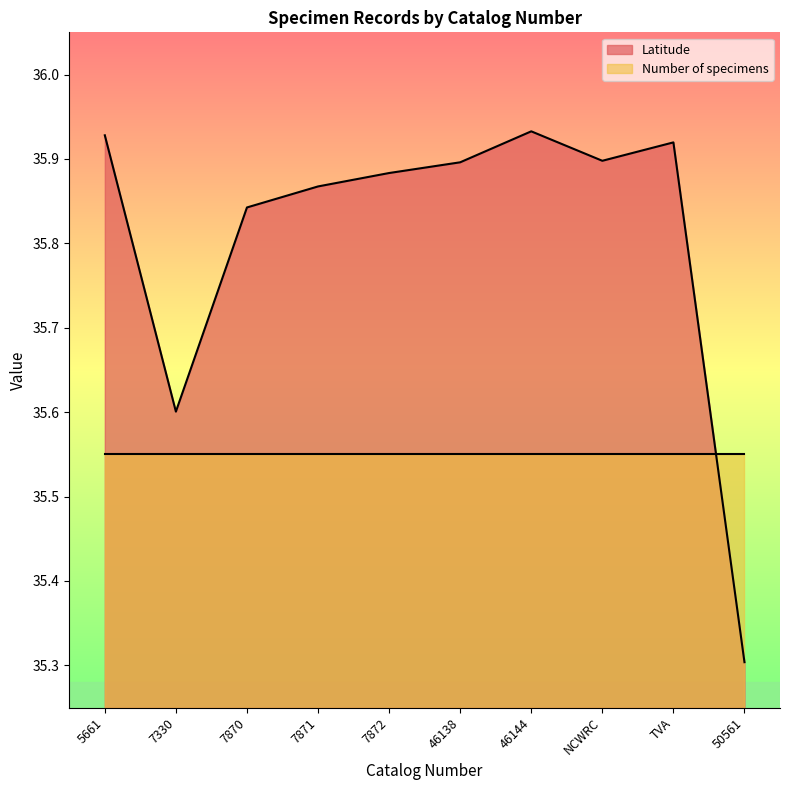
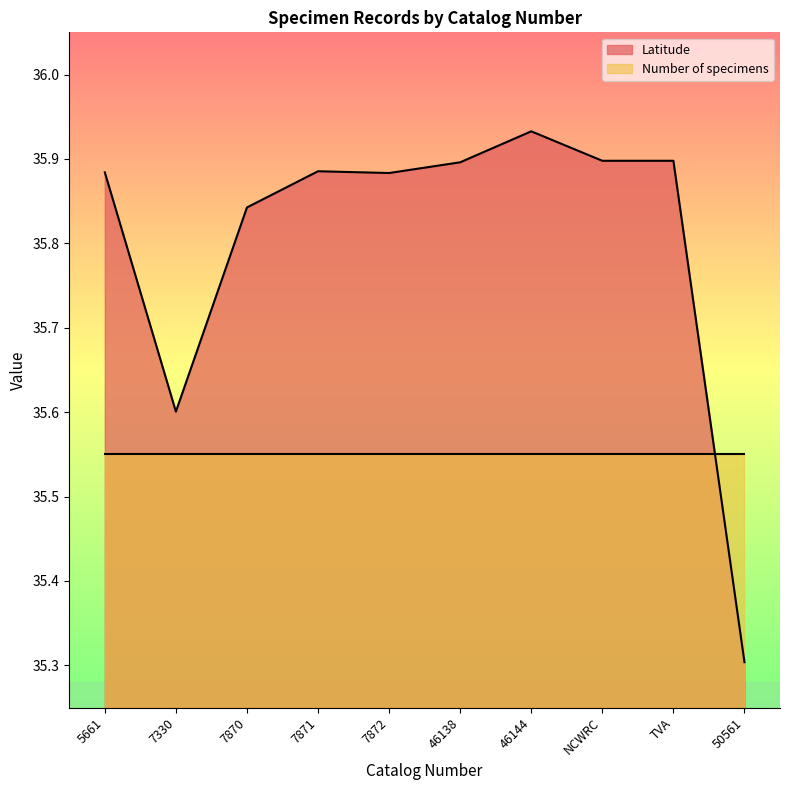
  {
    "Latitude": {
-     "5661": 35.93,
+     "5661": 35.88,
      "7330": 35.60,
      "7870": 35.84,
-     "7871": 35.87,
+     "7871": 35.89,
      "7872": 35.88,
      "46138": 35.90,
      "46144": 35.93,
      "NCWRC": 35.90,
-     "TVA": 35.92,
+     "TVA": 35.90,
      "50561": 35.30
    },
    "Number of specimens": {
      "5661": 35.55,
      "7330": 35.55,
      "7870": 35.55,
      "7871": 35.55,
      "7872": 35.55,
      "46138": 35.55,
      "46144": 35.55,
      "NCWRC": 35.55,
      "TVA": 35.55,
      "50561": 35.55
    }
  }
